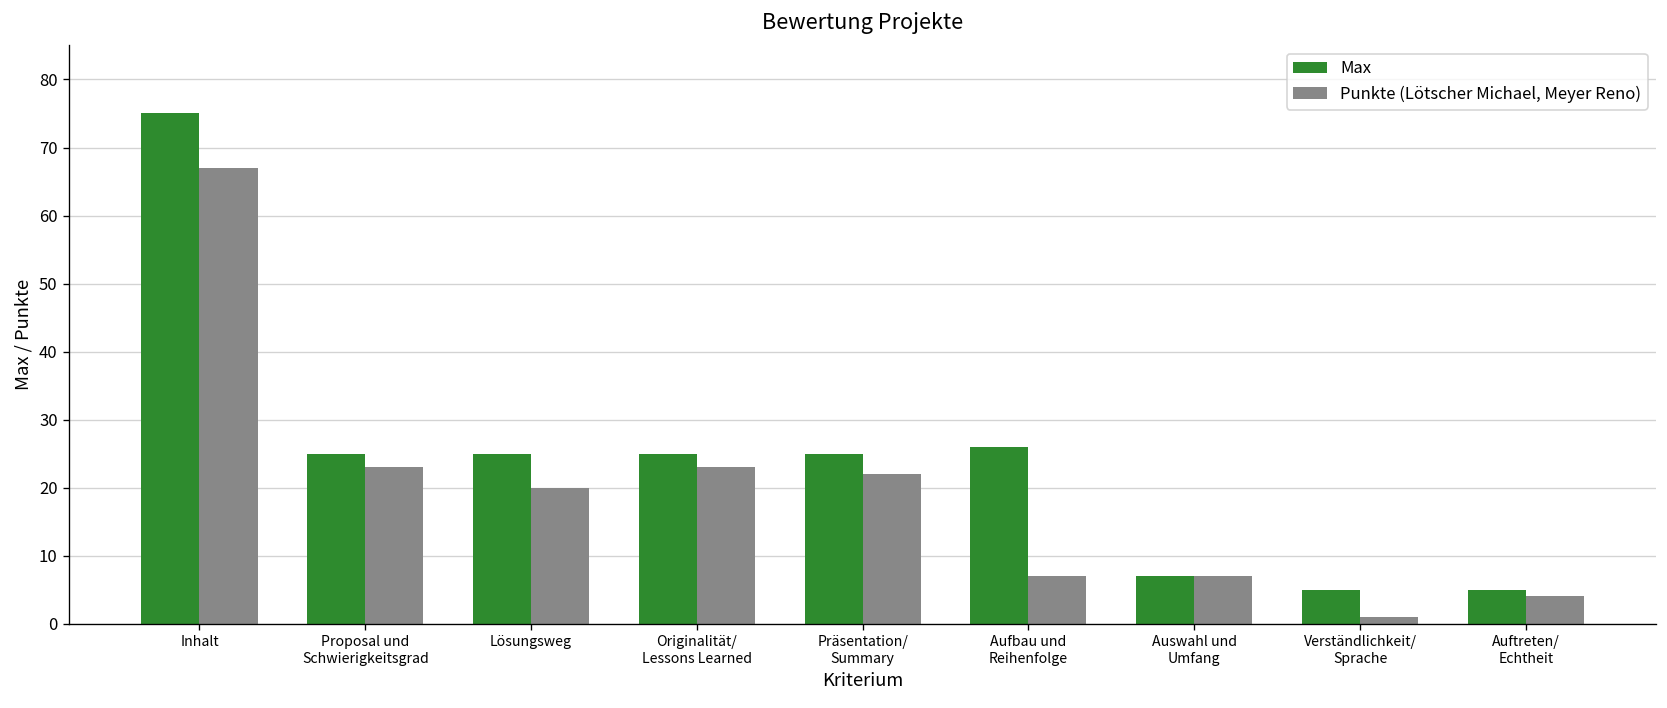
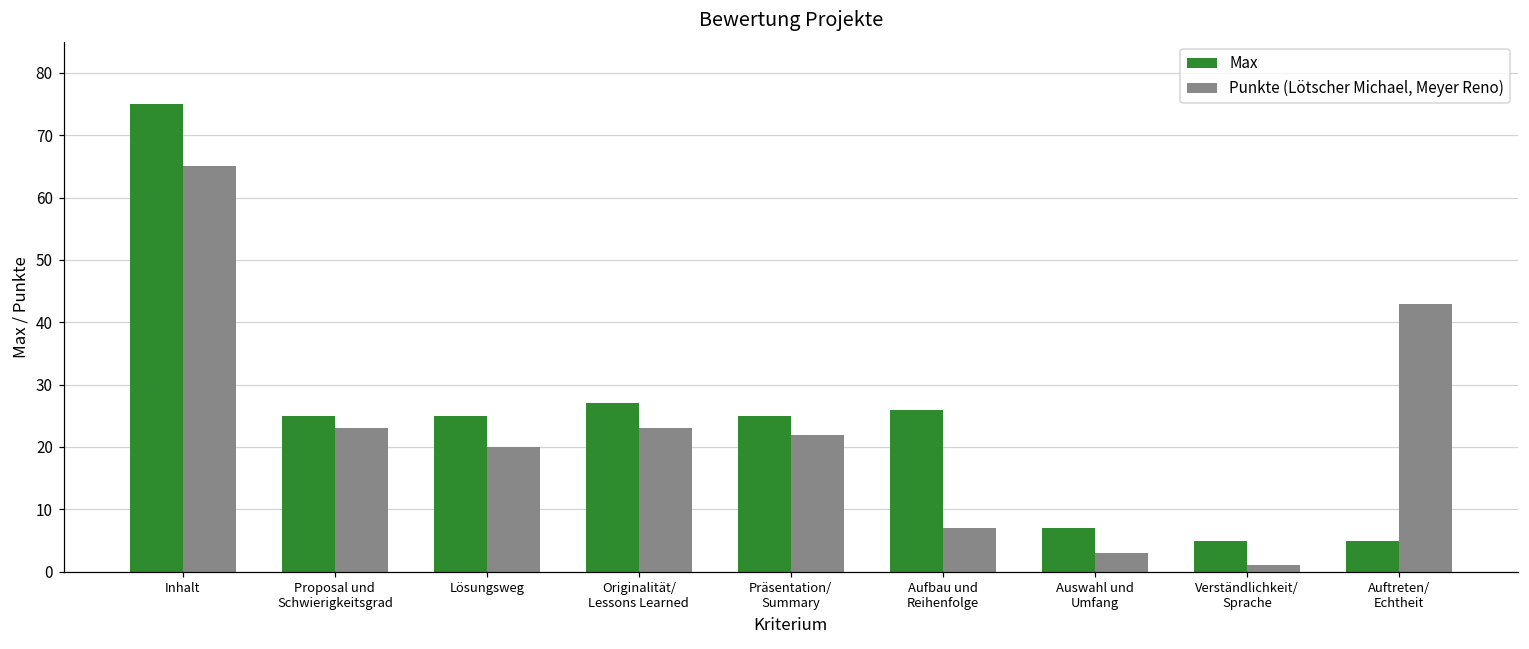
  {
    "Max": {
      "Inhalt": 75,
      "Proposal und Schwierigkeitsgrad": 25,
      "Lösungsweg": 25,
-     "Originalität/ Lessons Learned": 25,
+     "Originalität/ Lessons Learned": 27,
      "Präsentation/ Summary": 25,
      "Aufbau und Reihenfolge": 26,
      "Auswahl und Umfang": 7,
      "Verständlichkeit/ Sprache": 5,
      "Auftreten/ Echtheit": 5
    },
    "Punkte (Lötscher Michael, Meyer Reno)": {
-     "Inhalt": 67,
+     "Inhalt": 65,
      "Proposal und Schwierigkeitsgrad": 23,
      "Lösungsweg": 20,
      "Originalität/ Lessons Learned": 23,
      "Präsentation/ Summary": 22,
      "Aufbau und Reihenfolge": 7,
-     "Auswahl und Umfang": 7,
+     "Auswahl und Umfang": 3,
      "Verständlichkeit/ Sprache": 1,
-     "Auftreten/ Echtheit": 4
+     "Auftreten/ Echtheit": 43
    }
  }
